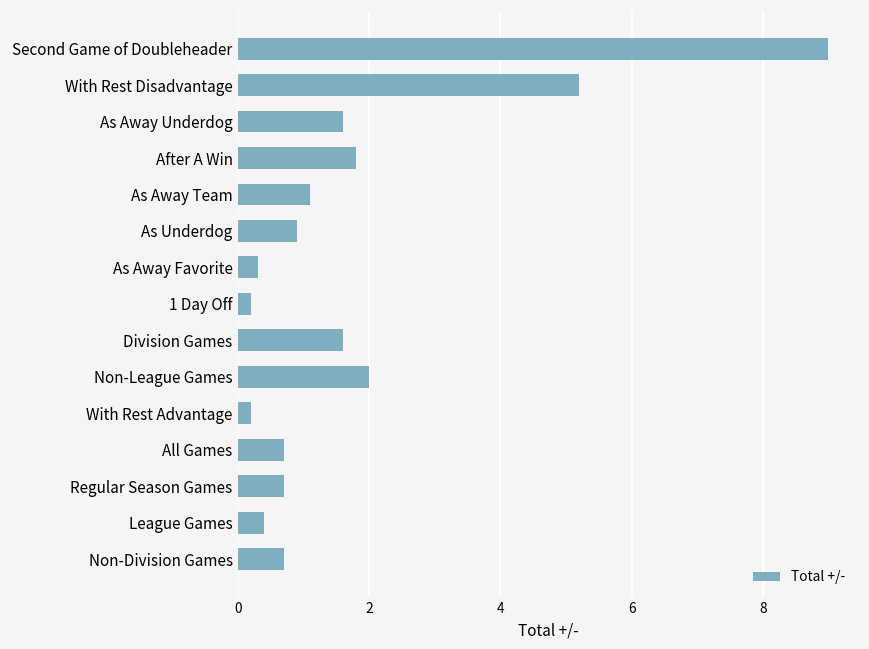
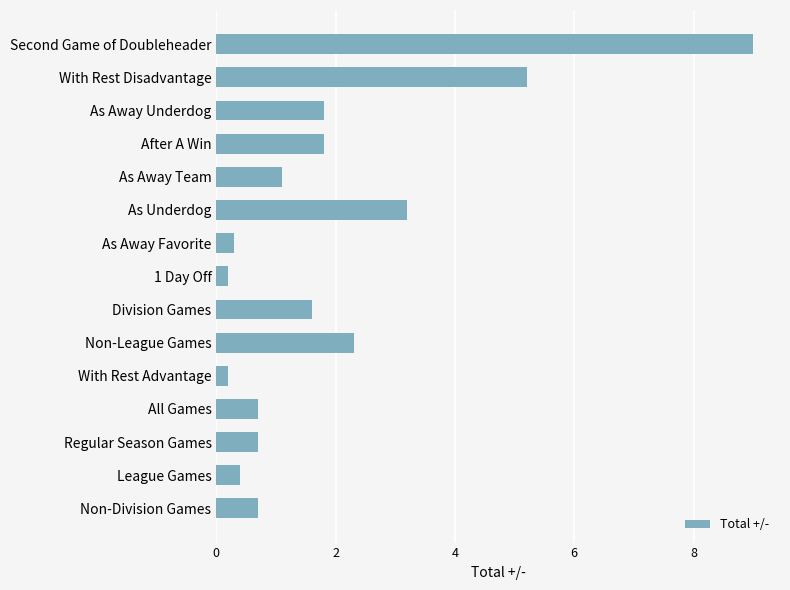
  {
    "Second Game of Doubleheader": 9.0,
    "With Rest Disadvantage": 5.2,
-   "As Away Underdog": 1.6,
+   "As Away Underdog": 1.8,
    "After A Win": 1.8,
    "As Away Team": 1.1,
-   "As Underdog": 0.9,
+   "As Underdog": 3.2,
    "As Away Favorite": 0.3,
    "1 Day Off": 0.2,
    "Division Games": 1.6,
-   "Non-League Games": 2.0,
+   "Non-League Games": 2.3,
    "With Rest Advantage": 0.2,
    "All Games": 0.7,
    "Regular Season Games": 0.7,
    "League Games": 0.4,
    "Non-Division Games": 0.7
  }
